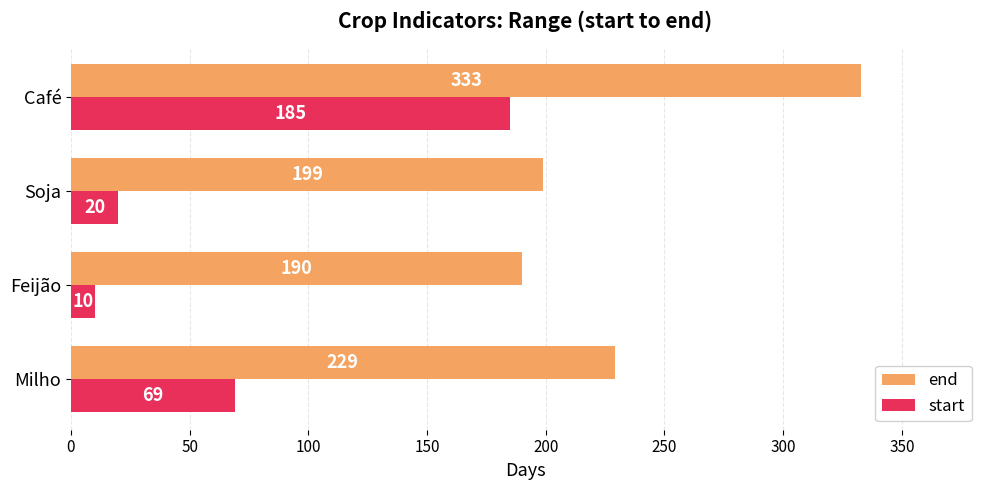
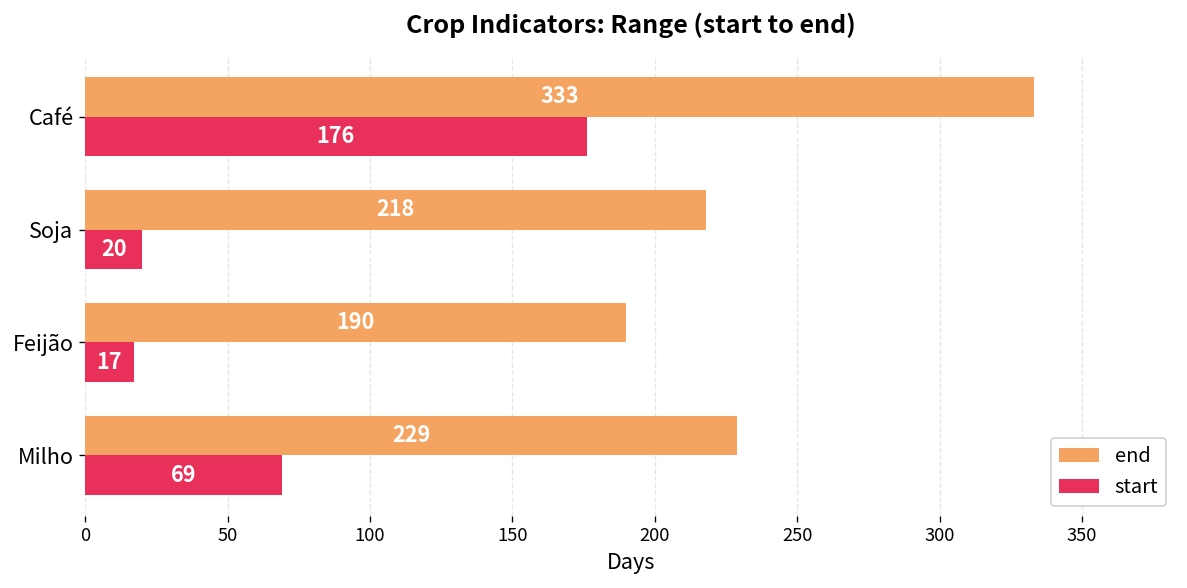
  {
    "end": {
      "Café": 333,
-     "Soja": 199,
+     "Soja": 218,
      "Feijão": 190,
      "Milho": 229
    },
    "start": {
-     "Café": 185,
+     "Café": 176,
      "Soja": 20,
-     "Feijão": 10,
+     "Feijão": 17,
      "Milho": 69
    }
  }
